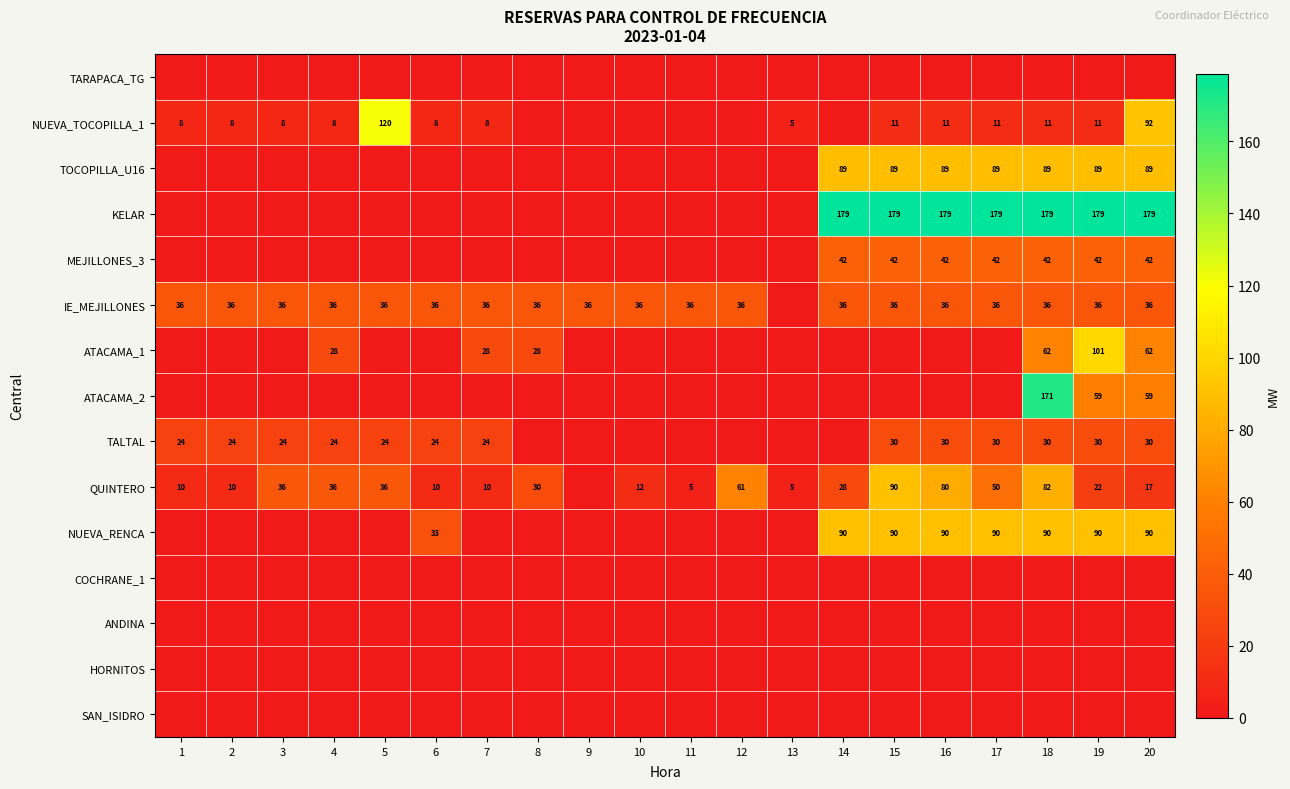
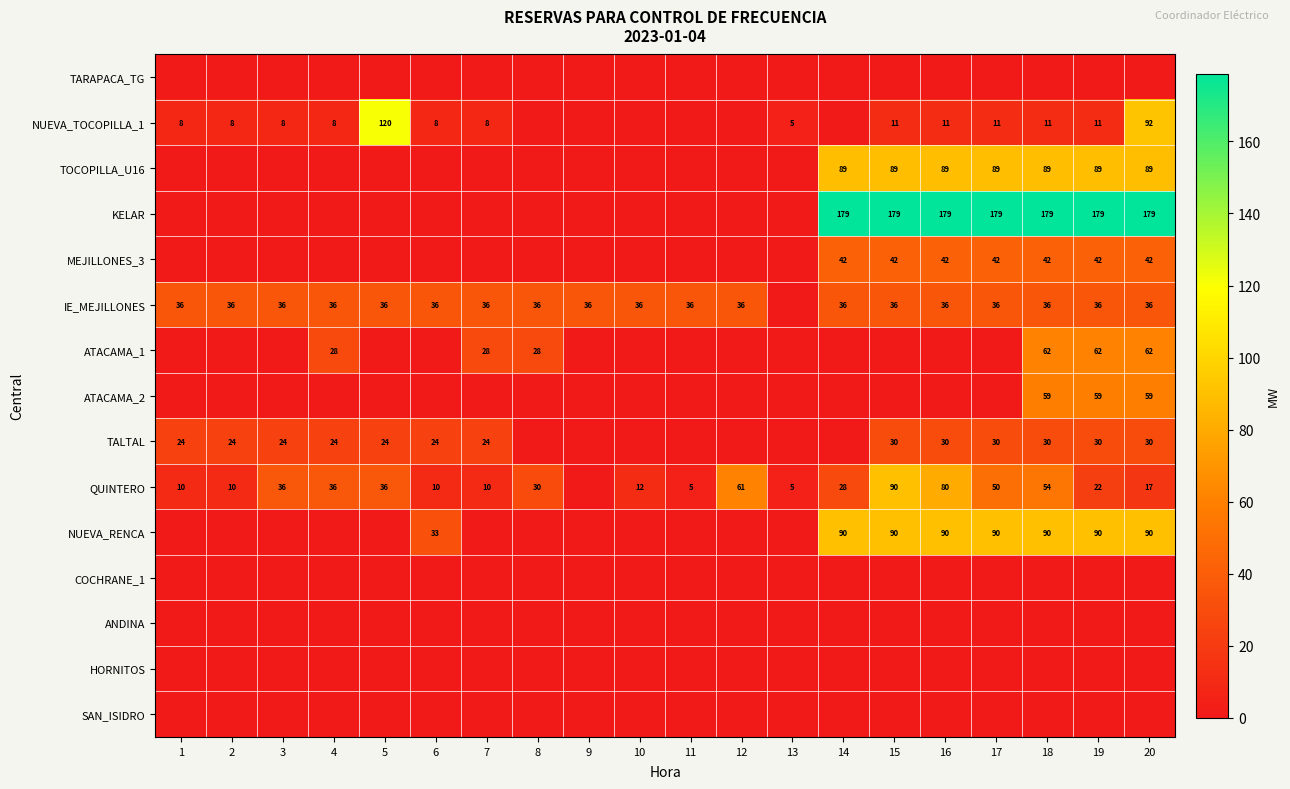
  {
    "NUEVA_TOCOPILLA_1": {
      "1": 8,
      "2": 8,
      "3": 8,
      "4": 8,
      "5": 120,
      "6": 8,
      "7": 8,
      "13": 5,
      "15": 11,
      "16": 11,
      "17": 11,
      "18": 11,
      "19": 11,
      "20": 92
    },
    "TOCOPILLA_U16": {
      "14": 89,
      "15": 89,
      "16": 89,
      "17": 89,
      "18": 89,
      "19": 89,
      "20": 89
    },
    "KELAR": {
      "14": 179,
      "15": 179,
      "16": 179,
      "17": 179,
      "18": 179,
      "19": 179,
      "20": 179
    },
    "MEJILLONES_3": {
      "14": 42,
      "15": 42,
      "16": 42,
      "17": 42,
      "18": 42,
      "19": 42,
      "20": 42
    },
    "IE_MEJILLONES": {
      "1": 36,
      "2": 36,
      "3": 36,
      "4": 36,
      "5": 36,
      "6": 36,
      "7": 36,
      "8": 36,
      "9": 36,
      "10": 36,
      "11": 36,
      "12": 36,
      "14": 36,
      "15": 36,
      "16": 36,
      "17": 36,
      "18": 36,
      "19": 36,
      "20": 36
    },
    "ATACAMA_1": {
      "4": 28,
      "7": 28,
      "8": 28,
      "18": 62,
-     "19": 101,
+     "19": 62,
      "20": 62
    },
    "ATACAMA_2": {
-     "18": 171,
+     "18": 59,
      "19": 59,
      "20": 59
    },
    "TALTAL": {
      "1": 24,
      "2": 24,
      "3": 24,
      "4": 24,
      "5": 24,
      "6": 24,
      "7": 24,
      "15": 30,
      "16": 30,
      "17": 30,
      "18": 30,
      "19": 30,
      "20": 30
    },
    "QUINTERO": {
      "1": 10,
      "2": 10,
      "3": 36,
      "4": 36,
      "5": 36,
      "6": 10,
      "7": 10,
      "8": 30,
      "10": 12,
      "11": 5,
      "12": 61,
      "13": 5,
      "14": 28,
      "15": 90,
      "16": 80,
      "17": 50,
-     "18": 82,
+     "18": 54,
      "19": 22,
      "20": 17
    },
    "NUEVA_RENCA": {
      "6": 33,
      "14": 90,
      "15": 90,
      "16": 90,
      "17": 90,
      "18": 90,
      "19": 90,
      "20": 90
    }
  }
